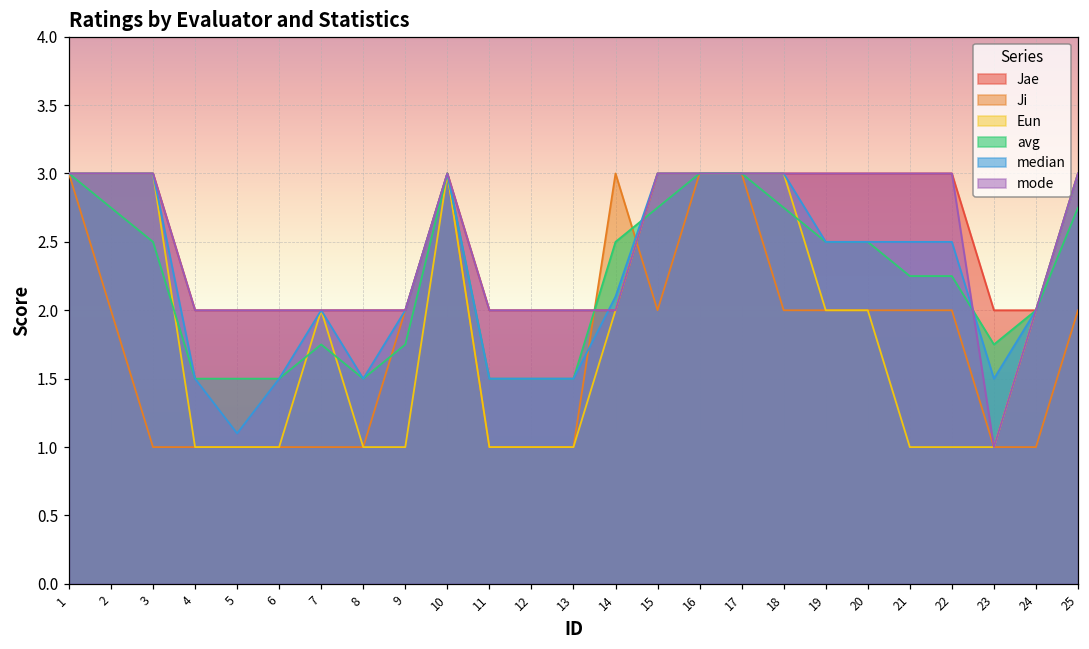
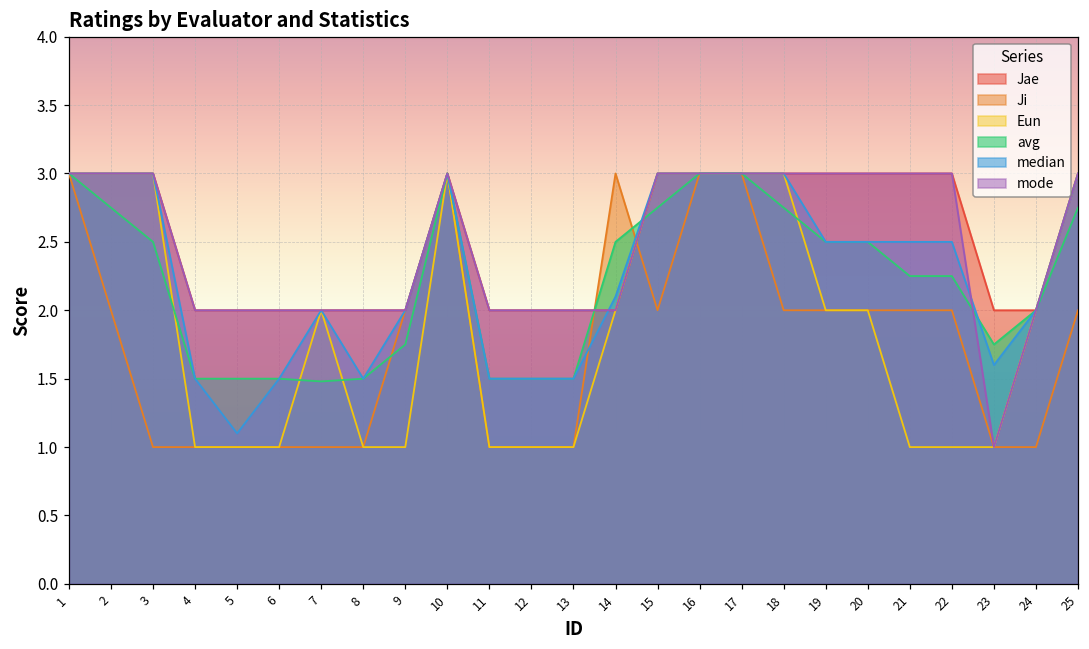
  {
    "avg": {
      "2": 2.75,
      "3": 2.50,
      "5": 1.50,
-     "7": 1.75,
+     "7": 1.48,
      "9": 1.75,
      "14": 2.50,
      "15": 2.75,
      "18": 2.75,
      "21": 2.25,
      "22": 2.25,
      "23": 1.75,
      "25": 2.75
    },
    "median": {
      "5": 1.1,
      "14": 2.1,
      "21": 2.5,
      "22": 2.5,
-     "23": 1.5
+     "23": 1.6
    }
  }
